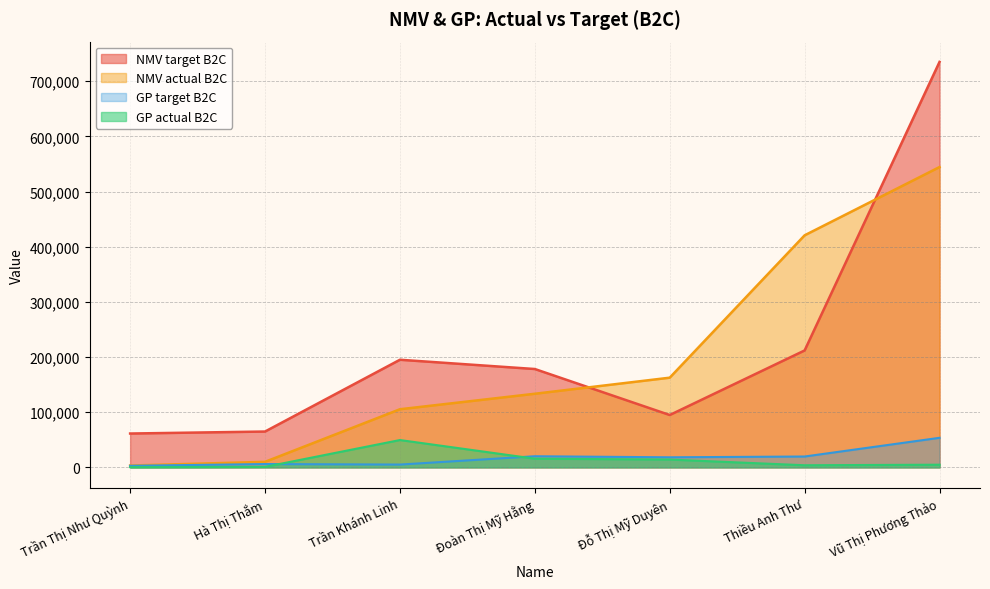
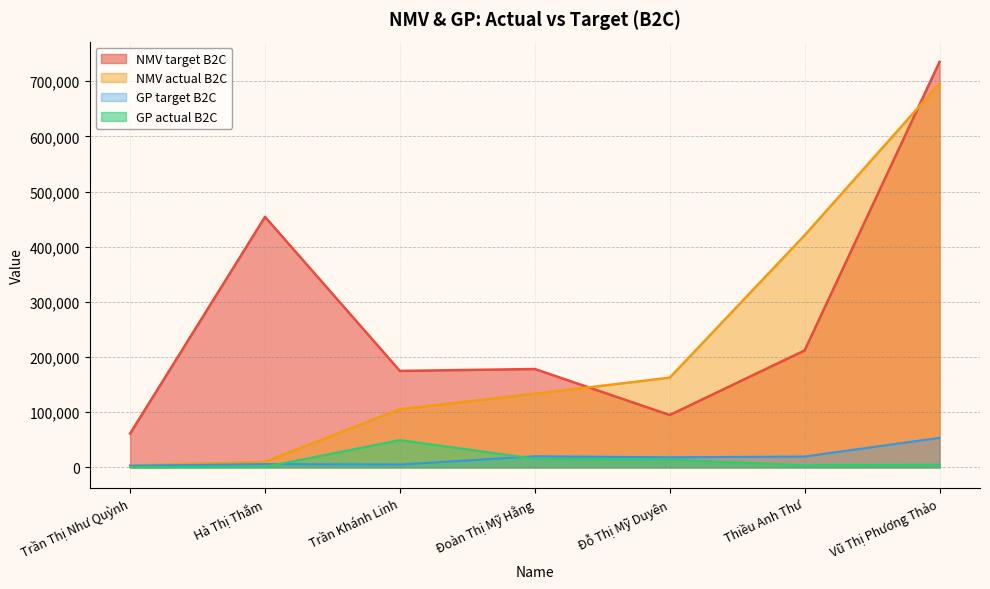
  {
    "NMV target B2C": {
      "Trần Thị Như Quỳnh": "60,000",
-     "Hà Thị Thắm": "70,000",
-     "Trần Khánh Linh": "200,000",
+     "Hà Thị Thắm": "450,000",
+     "Trần Khánh Linh": "170,000",
      "Đoàn Thị Mỹ Hằng": "180,000",
      "Đỗ Thị Mỹ Duyên": "90,000",
      "Thiều Anh Thư": "210,000",
      "Vũ Thị Phương Thảo": "740,000"
    },
    "NMV actual B2C": {
      "Trần Khánh Linh": "110,000",
      "Đoàn Thị Mỹ Hằng": "130,000",
      "Đỗ Thị Mỹ Duyên": "160,000",
      "Thiều Anh Thư": "420,000",
-     "Vũ Thị Phương Thảo": "540,000"
+     "Vũ Thị Phương Thảo": "700,000"
    },
    "GP target B2C": {
      "Trần Khánh Linh": "10,000",
      "Thiều Anh Thư": "20,000",
      "Vũ Thị Phương Thảo": "50,000"
    },
    "GP actual B2C": {
      "Hà Thị Thắm": "0",
      "Trần Khánh Linh": "50,000",
      "Thiều Anh Thư": "0",
      "Vũ Thị Phương Thảo": "0"
    }
  }
